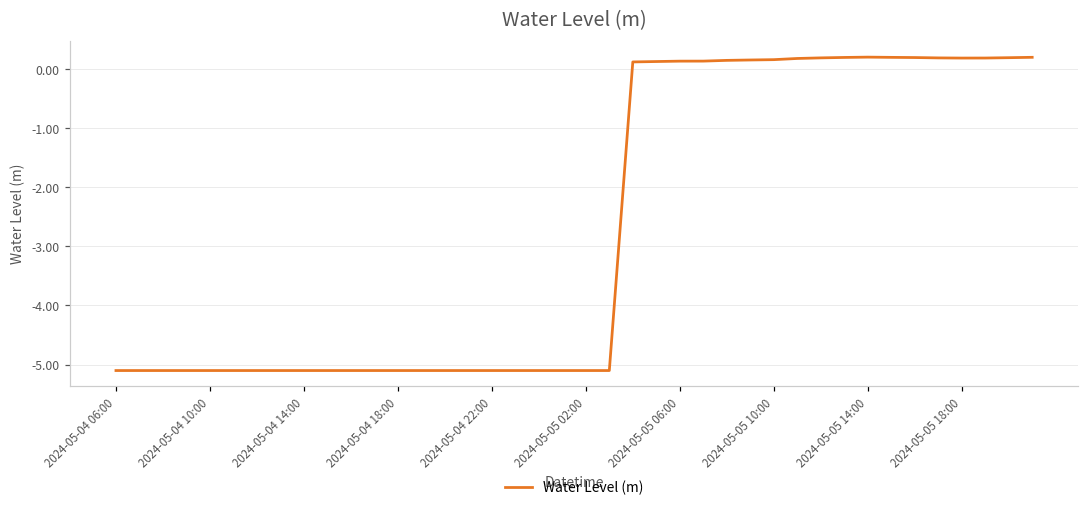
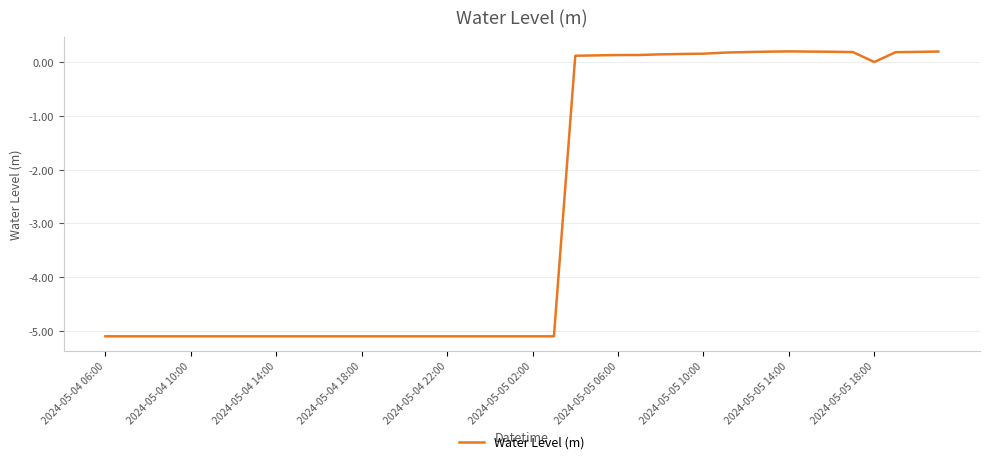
  {
    "2024-05-04 06:00": -5.1,
    "2024-05-04 10:00": -5.1,
    "2024-05-04 14:00": -5.1,
    "2024-05-04 18:00": -5.1,
    "2024-05-04 22:00": -5.1,
    "2024-05-05 02:00": -5.1,
    "2024-05-05 06:00": 0.1,
    "2024-05-05 10:00": 0.2,
    "2024-05-05 14:00": 0.2,
-   "2024-05-05 18:00": 0.2
+   "2024-05-05 18:00": 0.0
  }
